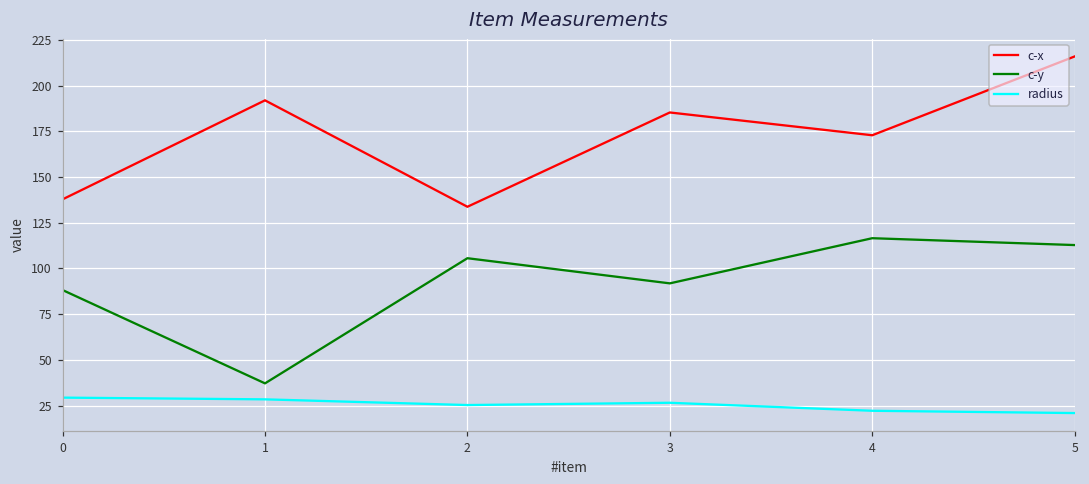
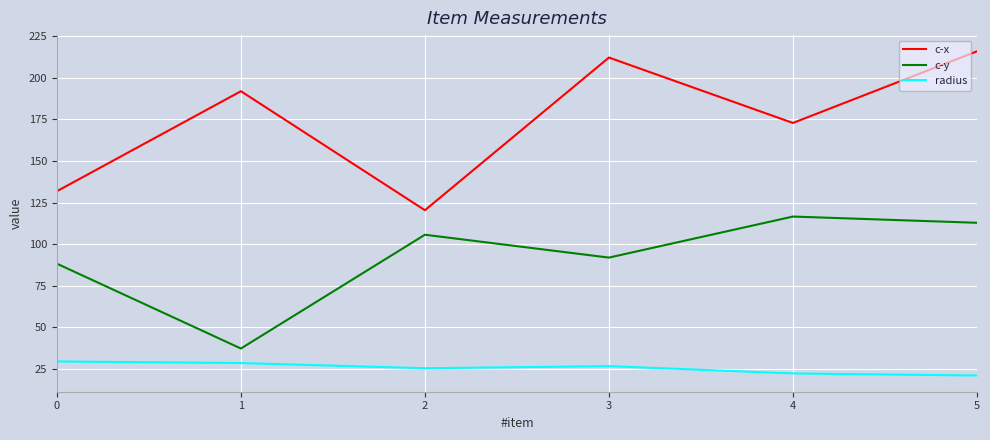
  {
    "c-x": {
-     "0": 138,
+     "0": 132,
      "1": 192,
-     "2": 134,
-     "3": 185,
+     "2": 120,
+     "3": 212,
      "4": 173,
      "5": 216
    },
    "c-y": {
      "0": 88,
      "1": 37,
      "2": 106,
      "3": 92,
      "4": 117,
      "5": 113
    },
    "radius": {
      "0": 29,
      "1": 28,
      "2": 25,
      "3": 27,
      "4": 22,
      "5": 21
    }
  }
